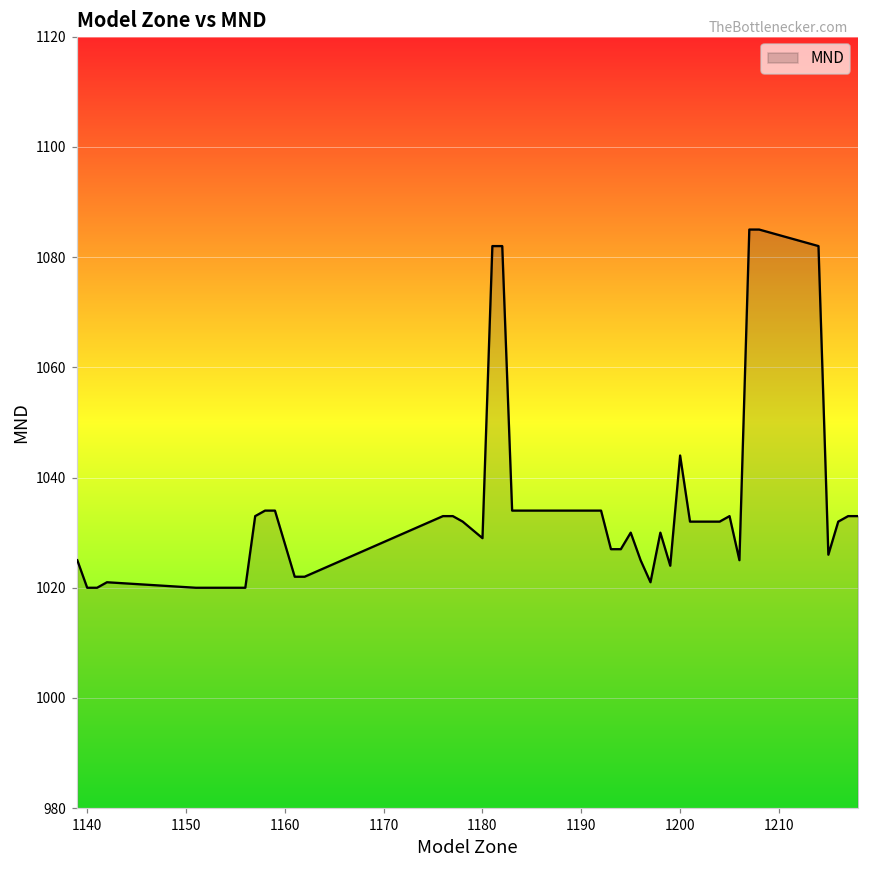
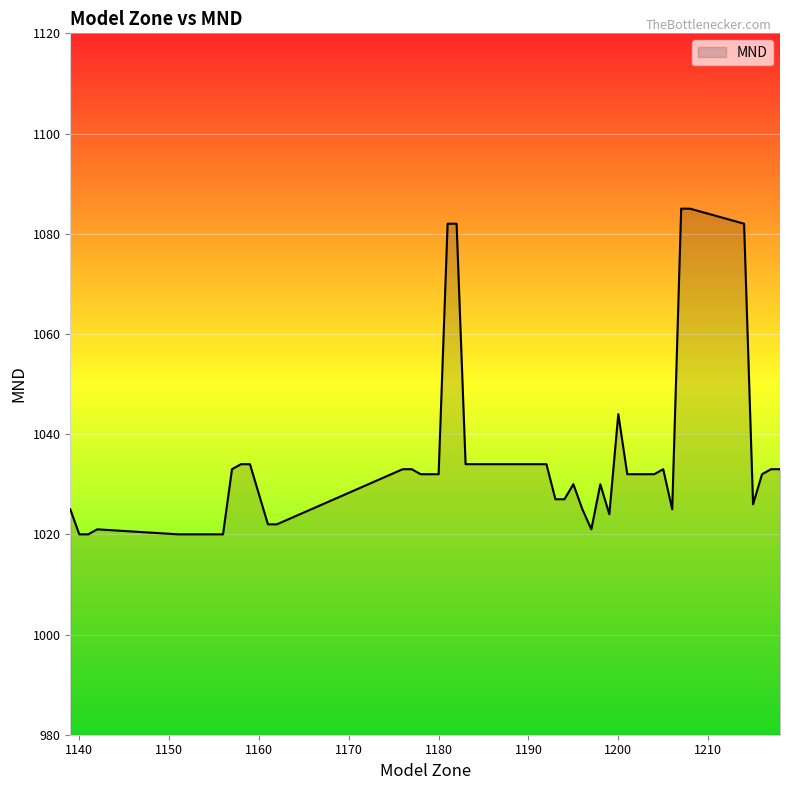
  {
    "1140": 1020,
-   "1180": 1029,
+   "1180": 1032,
    "1200": 1044
  }
